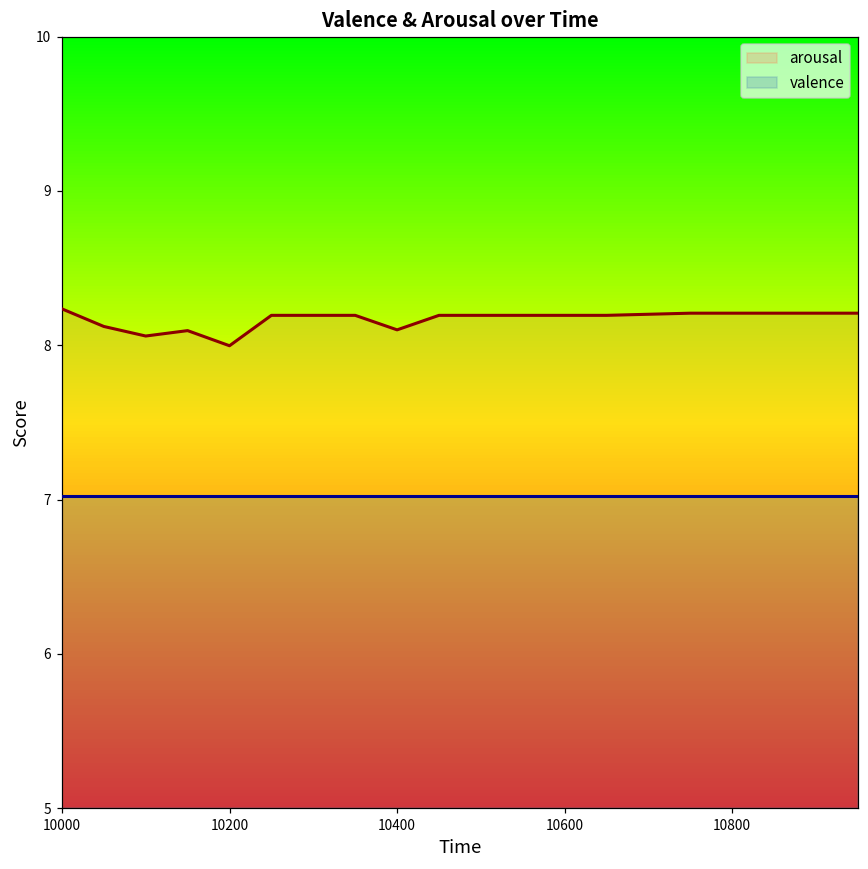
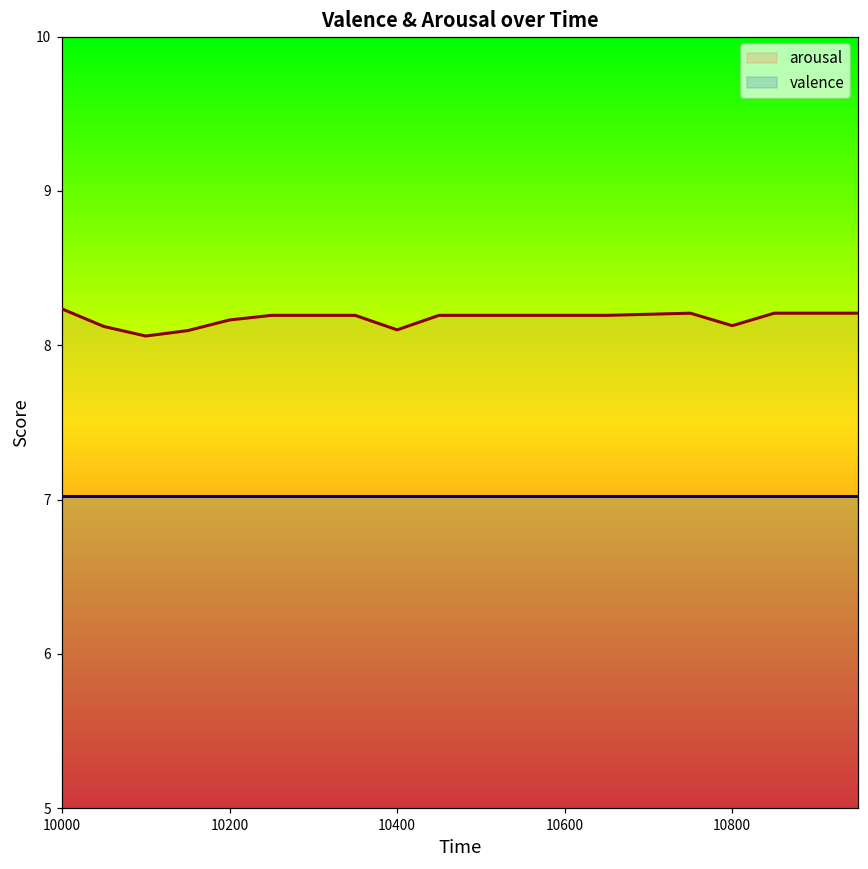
  {
    "arousal": {
      "10000": 8.24,
-     "10200": 8.00,
+     "10200": 8.16,
      "10400": 8.10,
      "10600": 8.19,
-     "10800": 8.21
+     "10800": 8.13
    },
    "valence": {
      "10000": 7.02,
      "10200": 7.02,
      "10400": 7.02,
      "10600": 7.02,
      "10800": 7.02
    }
  }
